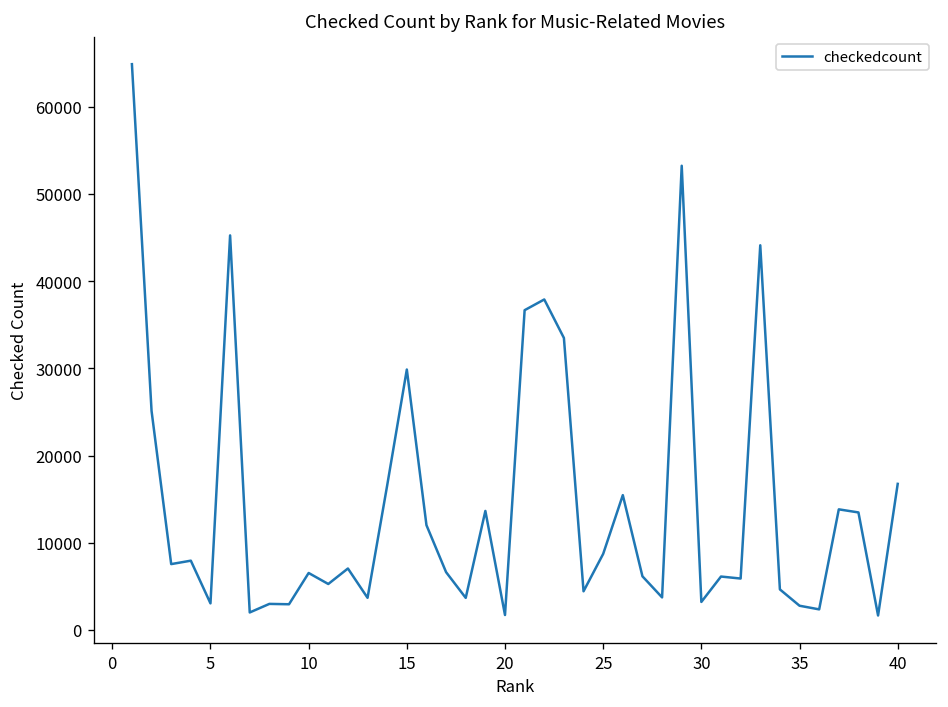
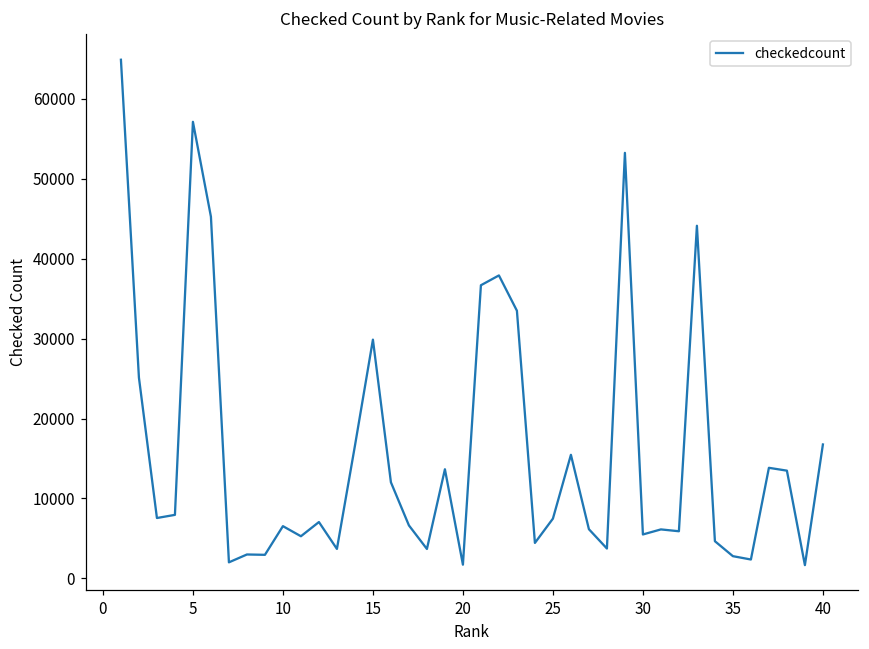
  {
-   "5": 3000,
+   "5": 57000,
    "10": 7000,
    "15": 30000,
    "20": 2000,
-   "25": 9000,
-   "30": 3000,
+   "25": 7000,
+   "30": 5000,
    "35": 3000,
    "40": 17000
  }
